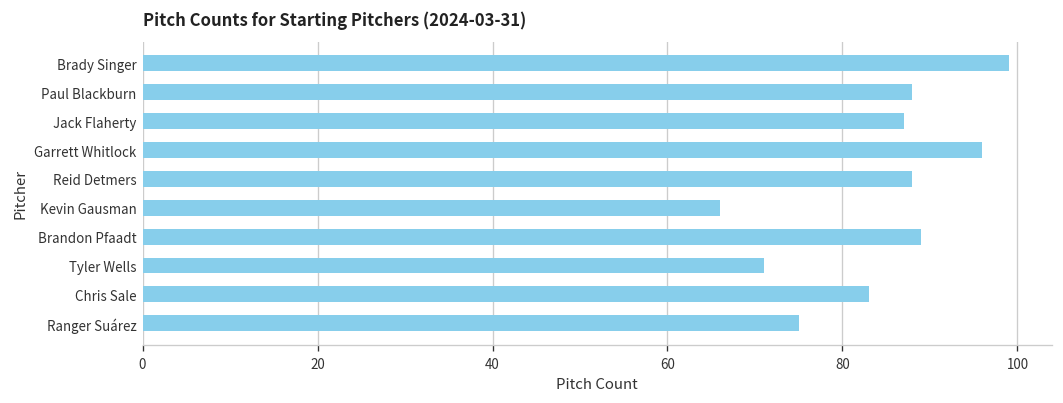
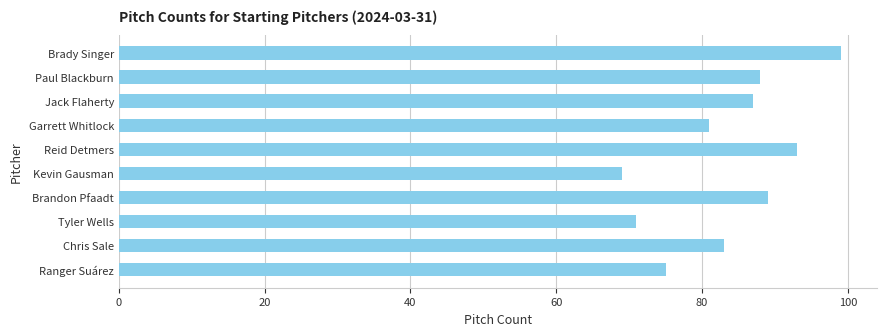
  {
    "Brady Singer": 99,
    "Paul Blackburn": 88,
    "Jack Flaherty": 87,
-   "Garrett Whitlock": 96,
-   "Reid Detmers": 88,
-   "Kevin Gausman": 66,
+   "Garrett Whitlock": 81,
+   "Reid Detmers": 93,
+   "Kevin Gausman": 69,
    "Brandon Pfaadt": 89,
    "Tyler Wells": 71,
    "Chris Sale": 83,
    "Ranger Suárez": 75
  }
